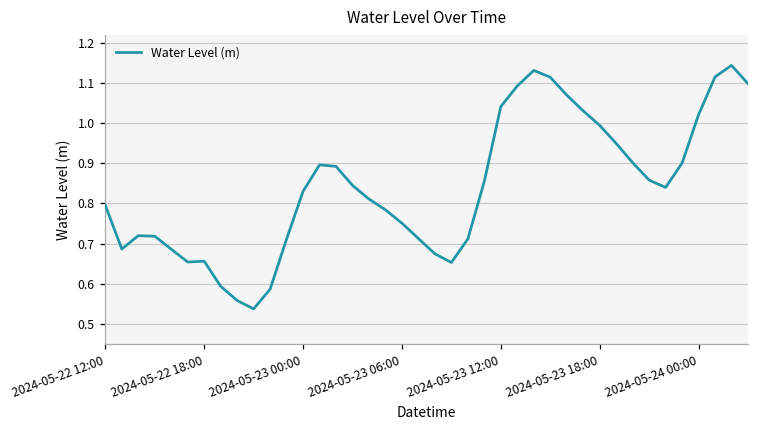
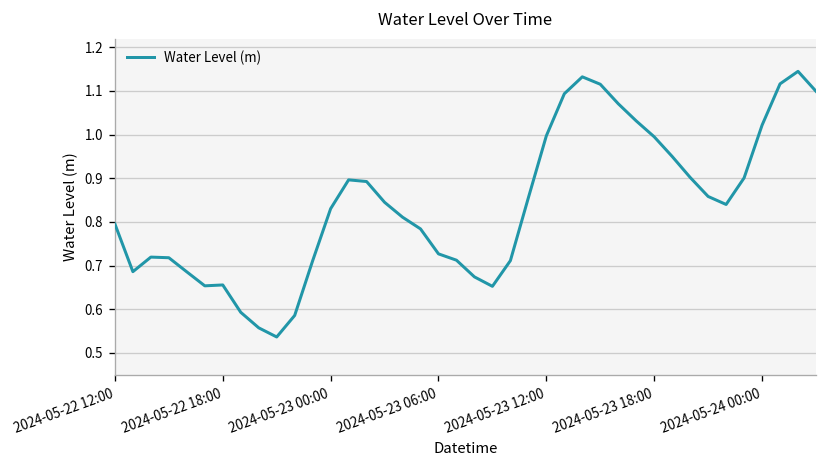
  {
    "2024-05-22 12:00": 0.80,
    "2024-05-22 18:00": 0.66,
    "2024-05-23 00:00": 0.83,
-   "2024-05-23 06:00": 0.75,
-   "2024-05-23 12:00": 1.04,
+   "2024-05-23 06:00": 0.73,
+   "2024-05-23 12:00": 1.00,
    "2024-05-23 18:00": 0.99,
    "2024-05-24 00:00": 1.02
  }
